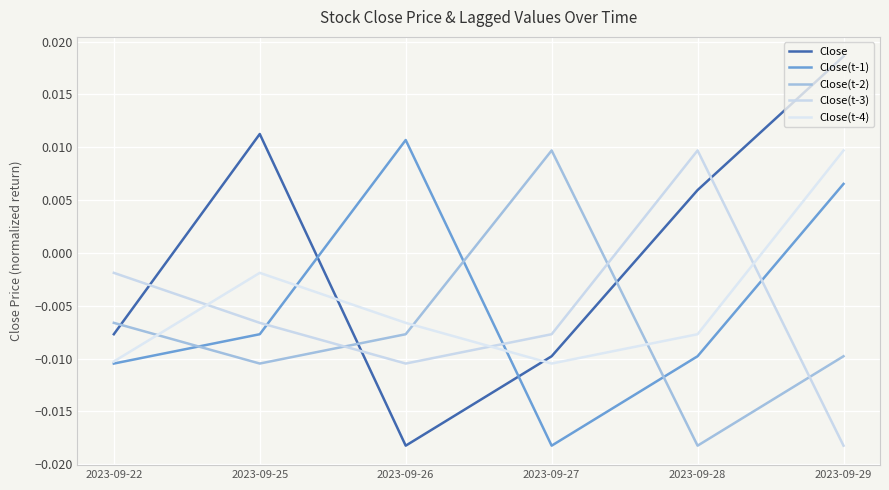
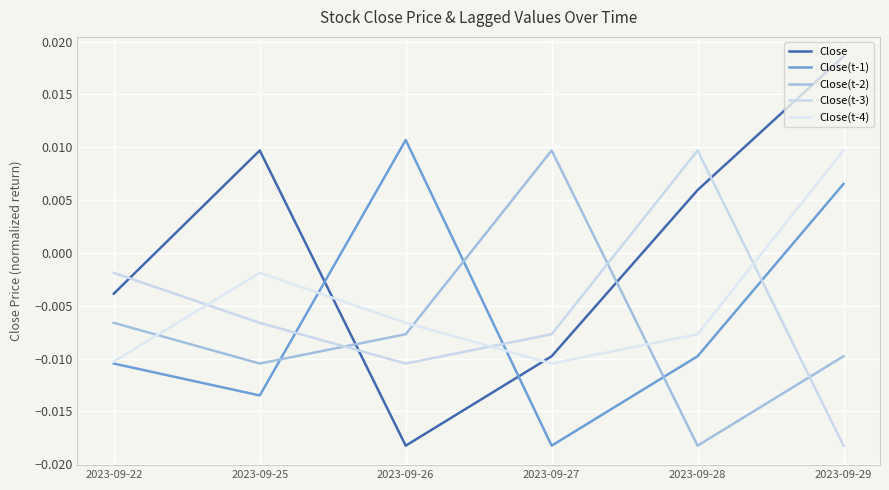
  {
    "Close": {
-     "2023-09-22": -0.0077,
-     "2023-09-25": 0.0113,
+     "2023-09-22": -0.0039,
+     "2023-09-25": 0.0097,
      "2023-09-26": -0.0183,
      "2023-09-27": -0.0098,
      "2023-09-28": 0.0059
    },
    "Close(t-1)": {
-     "2023-09-25": -0.0077,
+     "2023-09-25": -0.0135,
      "2023-09-26": 0.0107,
      "2023-09-27": -0.0183,
      "2023-09-28": -0.0098,
      "2023-09-29": 0.0065
    }
  }
